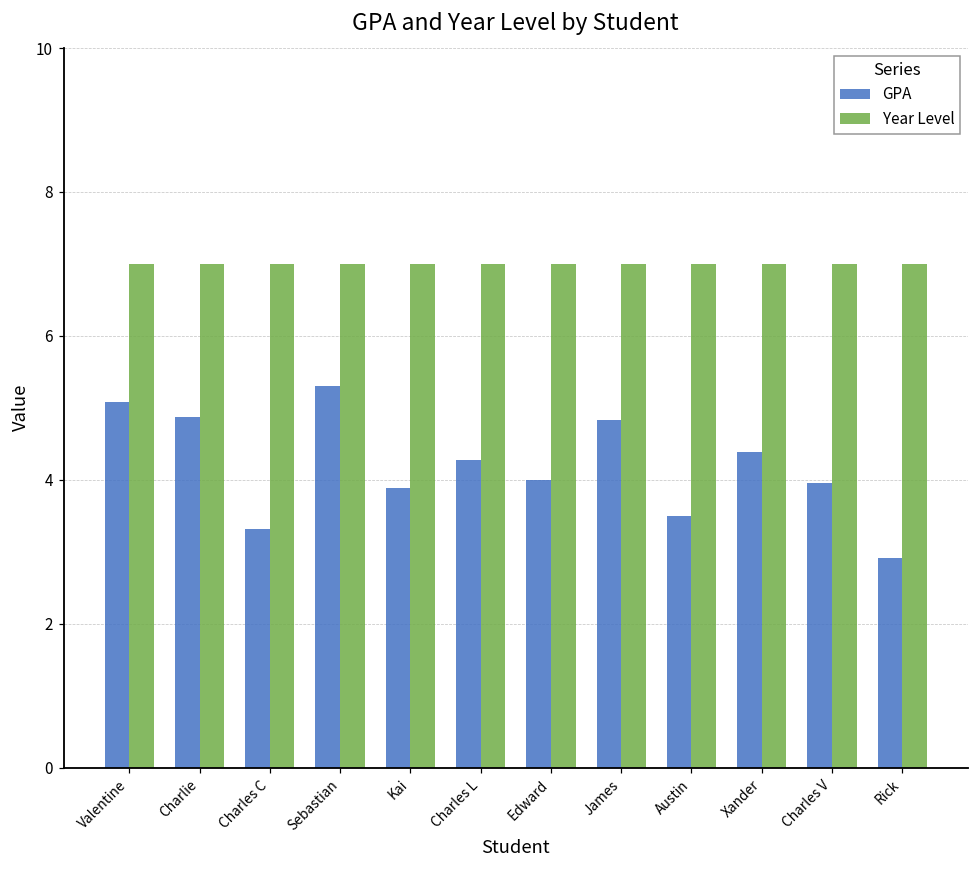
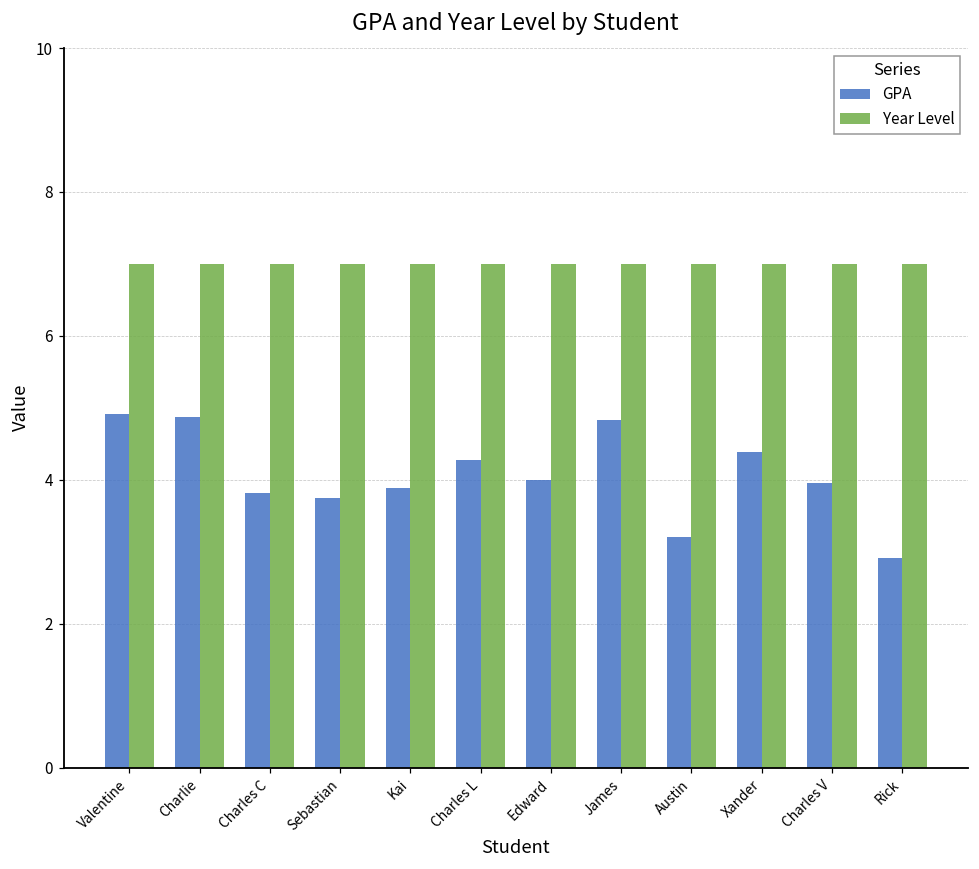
  {
    "GPA": {
-     "Valentine": 5.1,
+     "Valentine": 4.9,
      "Charlie": 4.9,
-     "Charles C": 3.3,
-     "Sebastian": 5.3,
+     "Charles C": 3.8,
+     "Sebastian": 3.8,
      "Kai": 3.9,
      "Charles L": 4.3,
      "Edward": 4.0,
      "James": 4.8,
-     "Austin": 3.5,
+     "Austin": 3.2,
      "Xander": 4.4,
      "Charles V": 4.0,
      "Rick": 2.9
    },
    "Year Level": {
      "Valentine": 7.0,
      "Charlie": 7.0,
      "Charles C": 7.0,
      "Sebastian": 7.0,
      "Kai": 7.0,
      "Charles L": 7.0,
      "Edward": 7.0,
      "James": 7.0,
      "Austin": 7.0,
      "Xander": 7.0,
      "Charles V": 7.0,
      "Rick": 7.0
    }
  }
